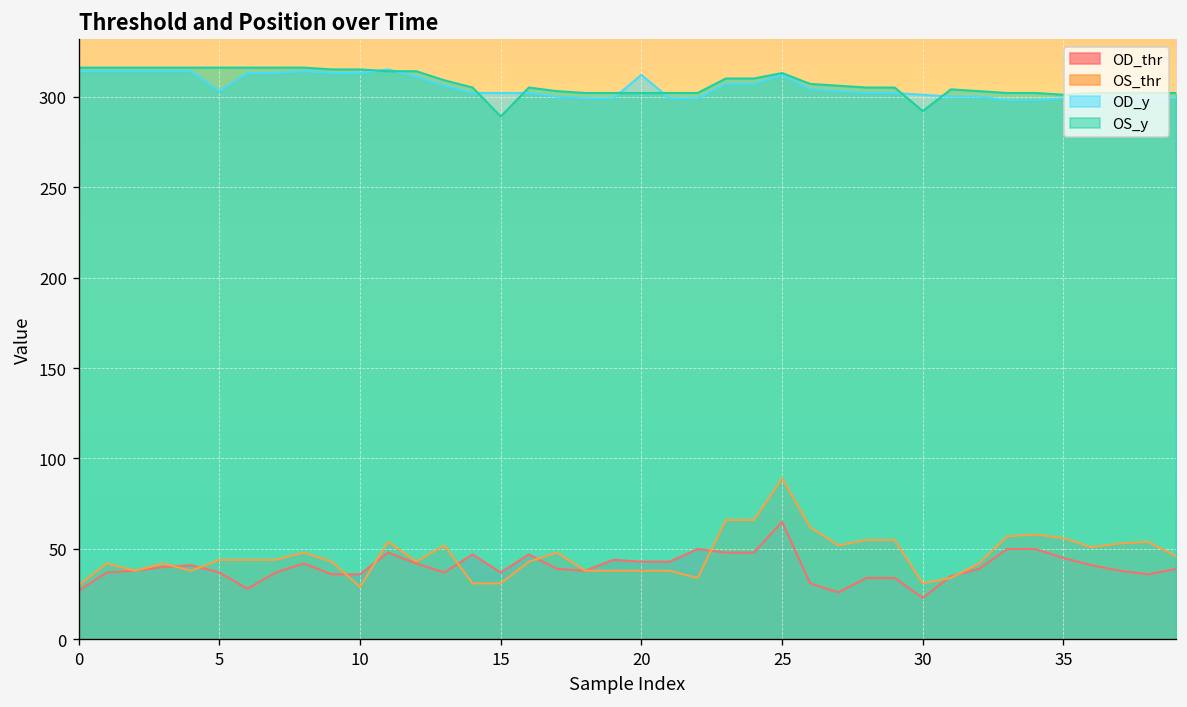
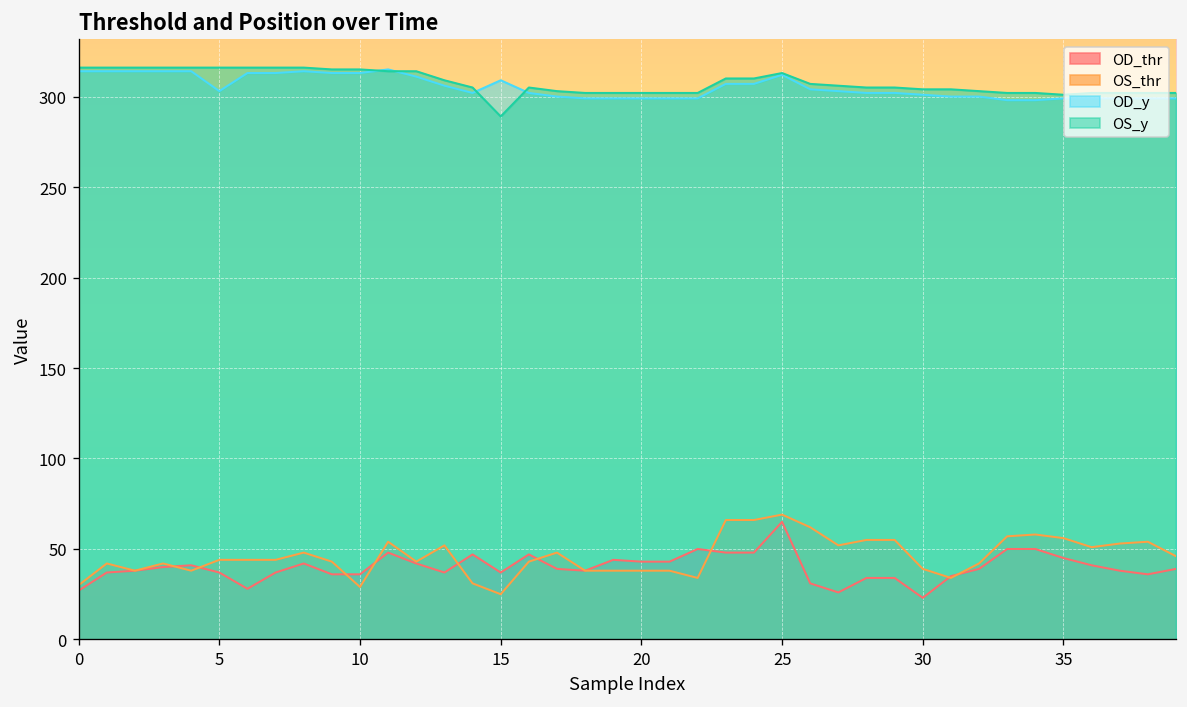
  {
    "OD_thr": {
      "0": 27,
      "5": 37,
      "10": 36,
      "15": 37,
      "20": 43,
      "25": 65,
      "30": 23,
      "35": 45
    },
    "OS_thr": {
      "0": 30,
      "5": 44,
      "10": 29,
-     "15": 31,
+     "15": 25,
      "20": 38,
-     "25": 89,
-     "30": 31,
+     "25": 69,
+     "30": 39,
      "35": 56
    },
    "OD_y": {
      "0": 314,
      "5": 303,
      "10": 313,
-     "15": 302,
-     "20": 312,
+     "15": 309,
+     "20": 299,
      "30": 301,
      "35": 299
    },
    "OS_y": {
      "0": 316,
      "5": 316,
      "10": 315,
      "15": 289,
      "20": 302,
-     "30": 292,
+     "30": 304,
      "35": 301
    }
  }
